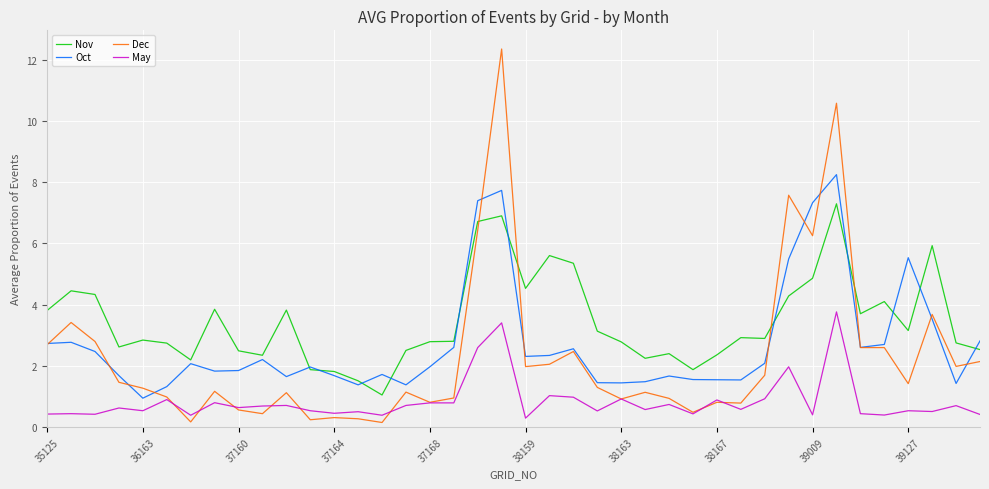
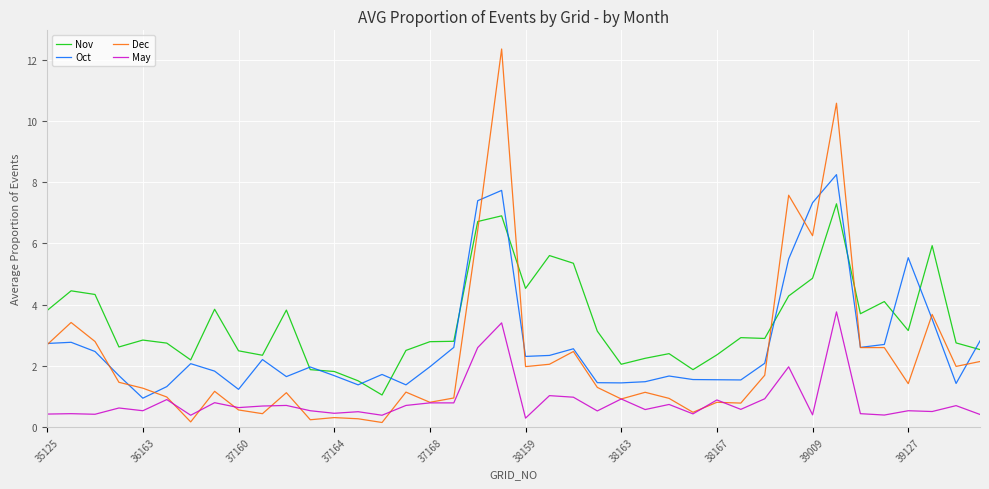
  {
    "Nov": {
      "35125": 3.8,
      "36163": 2.8,
      "37160": 2.5,
      "37164": 1.8,
      "37168": 2.8,
      "38159": 4.5,
-     "38163": 2.8,
+     "38163": 2.1,
      "38167": 2.4,
      "39009": 4.9,
      "39127": 3.2
    },
    "Oct": {
      "36163": 0.9,
-     "37160": 1.8,
+     "37160": 1.2,
      "37164": 1.7,
      "37168": 2.0,
      "38159": 2.3,
      "38163": 1.4,
      "38167": 1.5,
      "39009": 7.3,
      "39127": 5.5
    },
    "Dec": {
      "36163": 1.3,
      "37164": 0.3,
      "38159": 2.0,
      "39009": 6.3,
      "39127": 1.4
    },
    "May": {
      "35125": 0.4,
      "36163": 0.5,
      "37164": 0.5,
      "38159": 0.3,
      "39009": 0.4,
      "39127": 0.5
    }
  }
